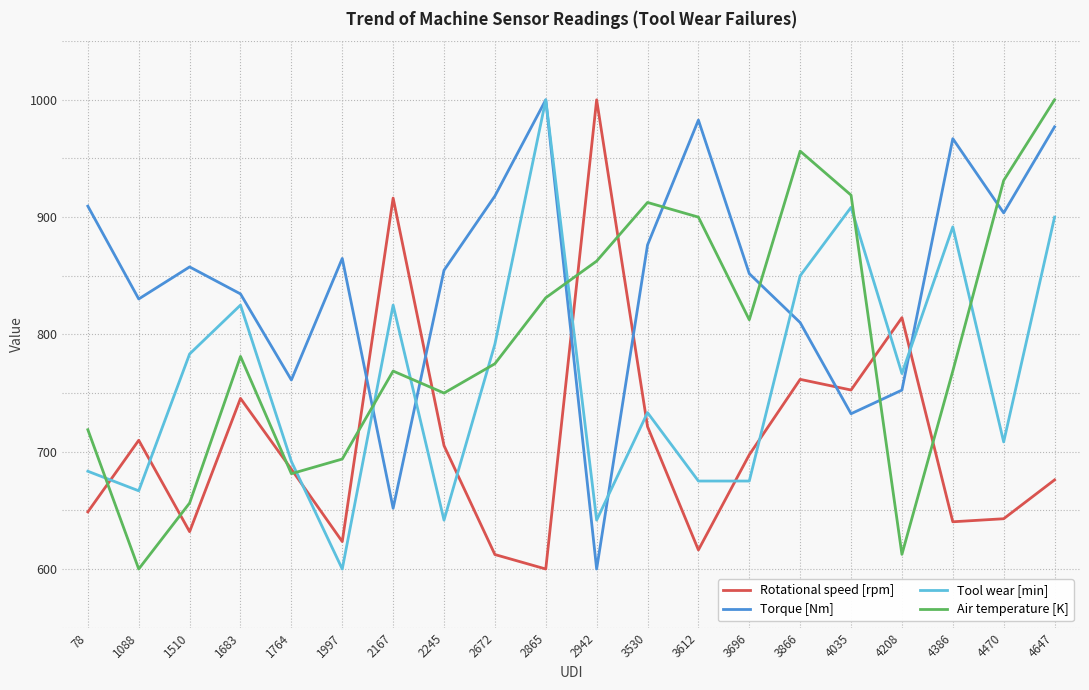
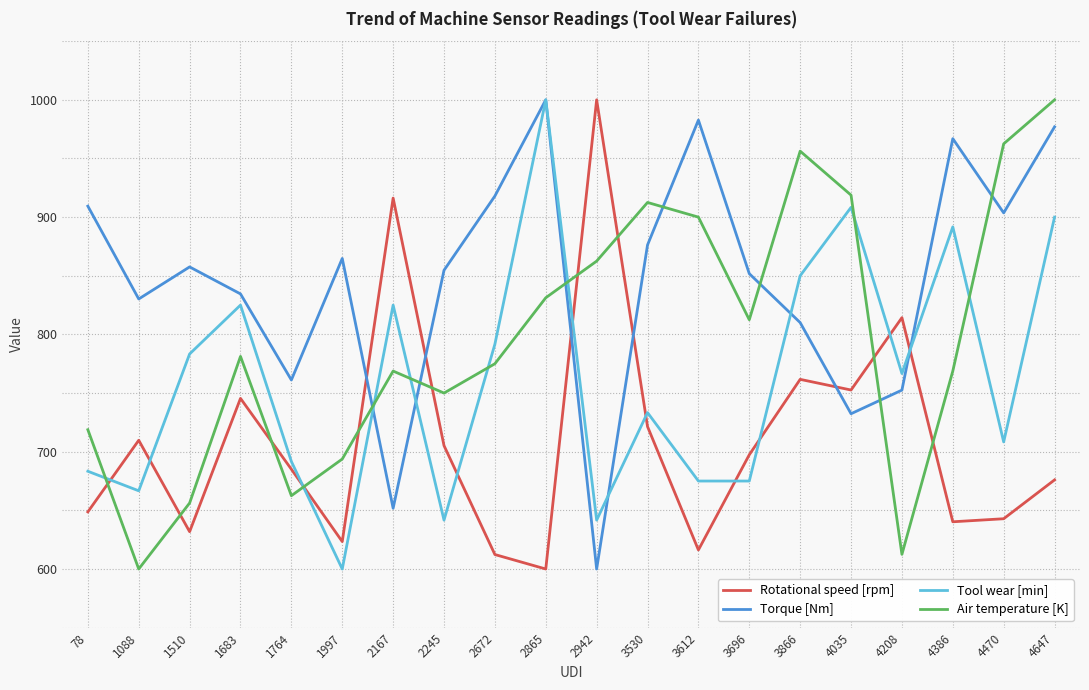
  {
    "Rotational speed [rpm]": {
      "78": 649,
      "1088": 710,
      "1510": 632,
      "1683": 745,
      "1764": 685,
      "1997": 623,
      "2167": 916,
      "2245": 705,
      "2672": 612,
      "2865": 600,
      "2942": 1000,
      "3530": 721,
      "3612": 616,
      "3696": 697,
      "3866": 762,
      "4035": 753,
      "4208": 814,
      "4386": 640,
      "4470": 643,
      "4647": 676
    },
    "Air temperature [K]": {
      "78": 719,
      "1088": 600,
      "1510": 656,
      "1683": 781,
-     "1764": 681,
+     "1764": 662,
      "1997": 694,
      "2167": 769,
      "2245": 750,
      "2672": 775,
      "2865": 831,
      "2942": 863,
      "3530": 912,
      "3612": 900,
      "3696": 813,
      "3866": 956,
      "4035": 919,
      "4208": 613,
      "4386": 769,
-     "4470": 931,
+     "4470": 962,
      "4647": 1000
    }
  }
